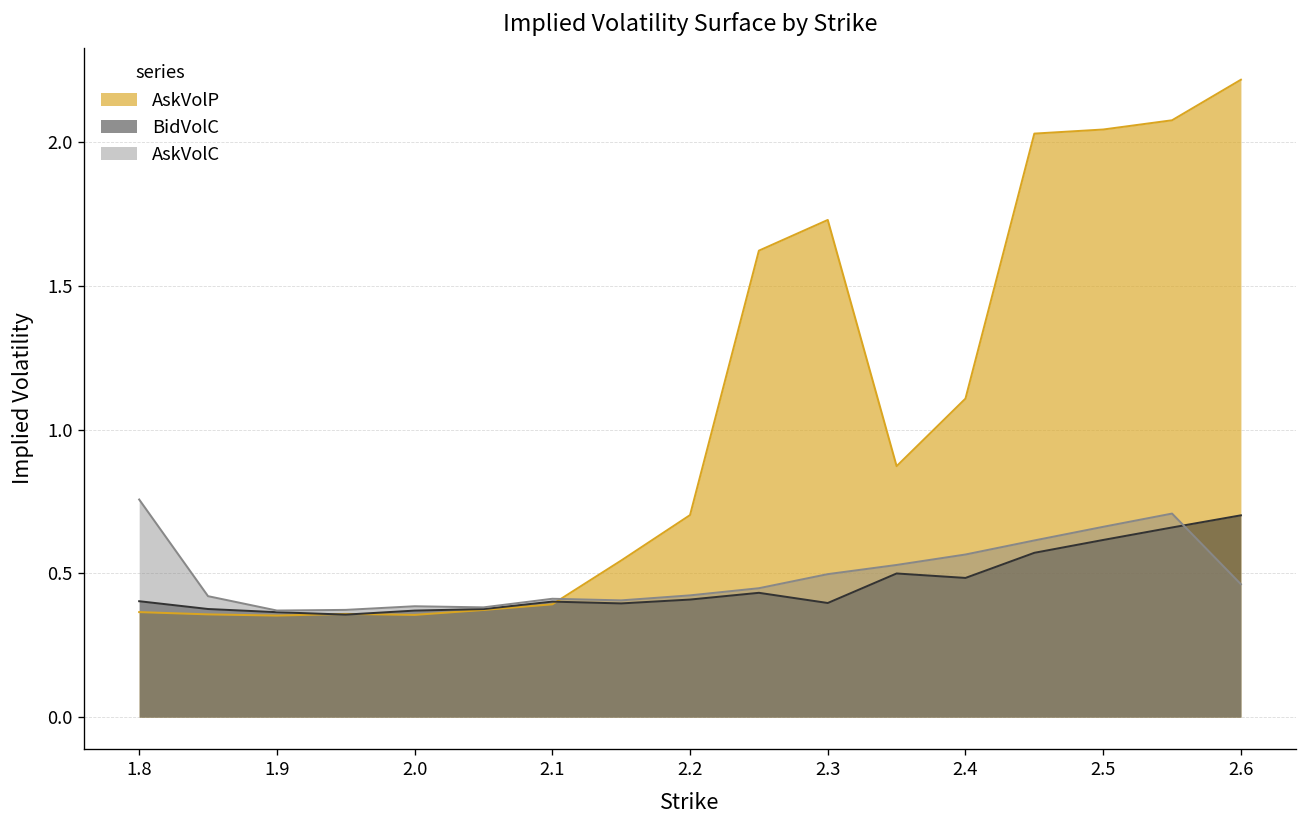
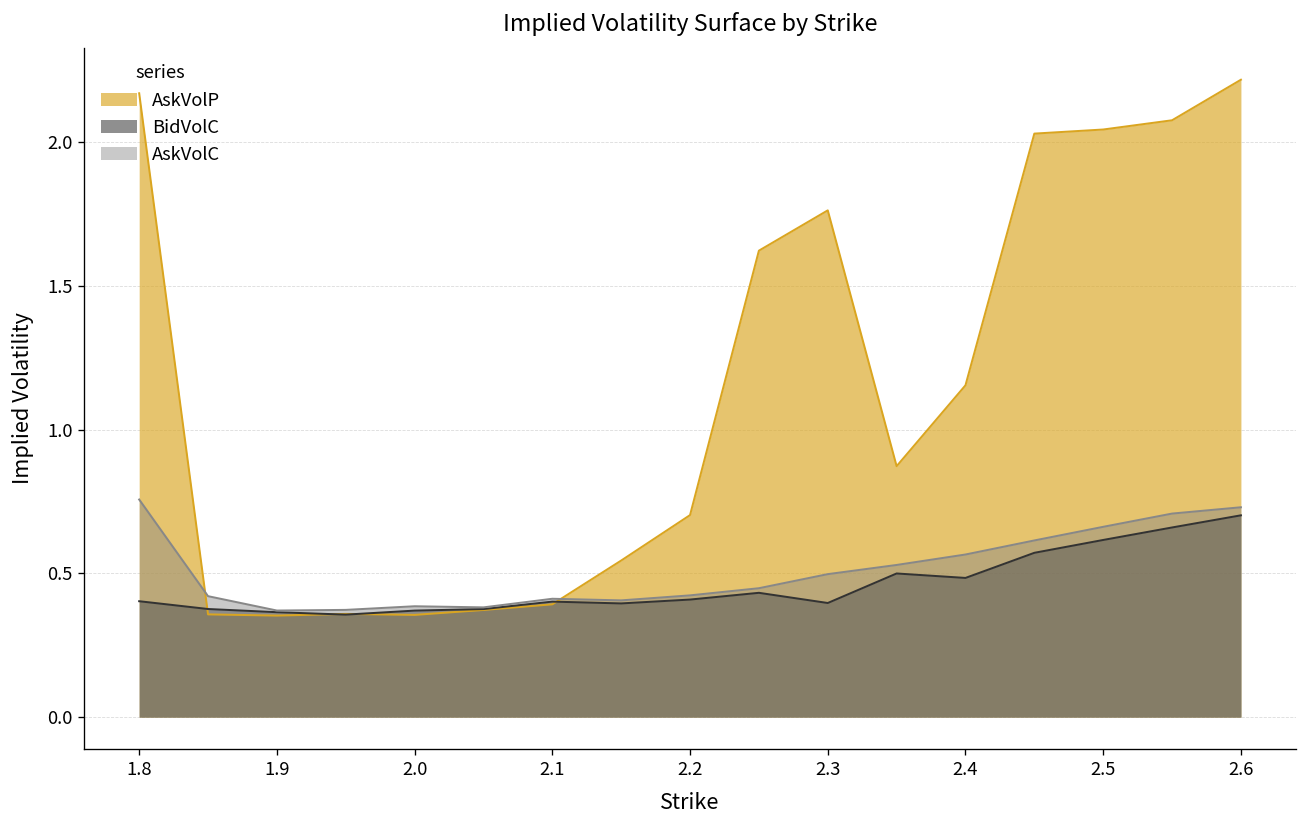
  {
    "AskVolP": {
-     "1.8": 0.37,
+     "1.8": 2.17,
      "1.9": 0.35,
      "2.0": 0.36,
      "2.2": 0.70,
-     "2.3": 1.73,
-     "2.4": 1.11,
+     "2.3": 1.76,
+     "2.4": 1.15,
      "2.5": 2.04,
      "2.6": 2.22
    },
    "BidVolC": {
      "1.8": 0.40,
      "2.0": 0.37,
      "2.2": 0.41,
      "2.3": 0.40,
      "2.4": 0.48,
      "2.5": 0.62,
      "2.6": 0.70
    },
    "AskVolC": {
      "1.8": 0.76,
      "2.0": 0.39,
      "2.2": 0.42,
      "2.3": 0.50,
      "2.4": 0.57,
      "2.5": 0.66,
-     "2.6": 0.46
+     "2.6": 0.73
    }
  }
